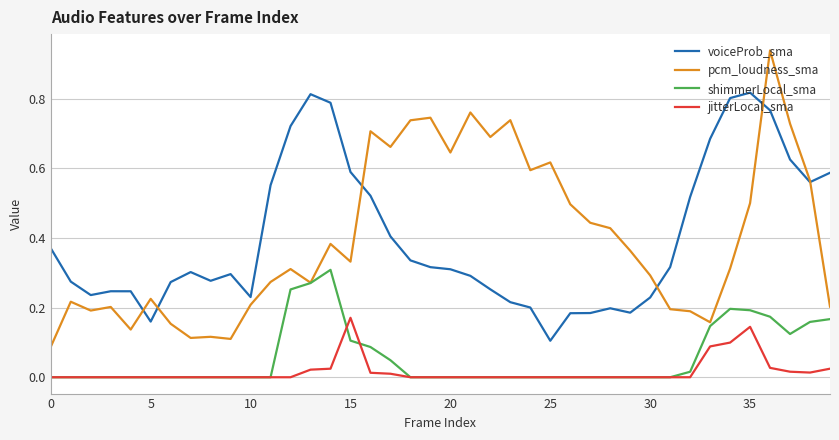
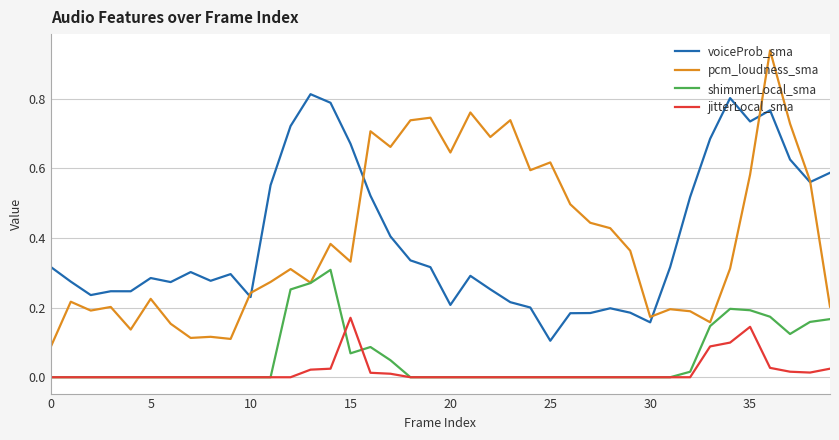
  {
    "voiceProb_sma": {
-     "0": 0.37,
-     "5": 0.16,
+     "0": 0.32,
+     "5": 0.28,
      "10": 0.23,
-     "15": 0.59,
-     "20": 0.31,
+     "15": 0.67,
+     "20": 0.21,
      "25": 0.10,
-     "30": 0.23,
-     "35": 0.82
+     "30": 0.16,
+     "35": 0.73
    },
    "pcm_loudness_sma": {
      "0": 0.09,
      "5": 0.23,
-     "10": 0.21,
+     "10": 0.24,
      "15": 0.33,
      "20": 0.65,
      "25": 0.62,
-     "30": 0.29,
-     "35": 0.50
+     "30": 0.17,
+     "35": 0.58
    },
    "shimmerLocal_sma": {
-     "15": 0.11,
+     "15": 0.07,
      "35": 0.19
    },
    "jitterLocal_sma": {
      "15": 0.17,
      "35": 0.14
    }
  }
